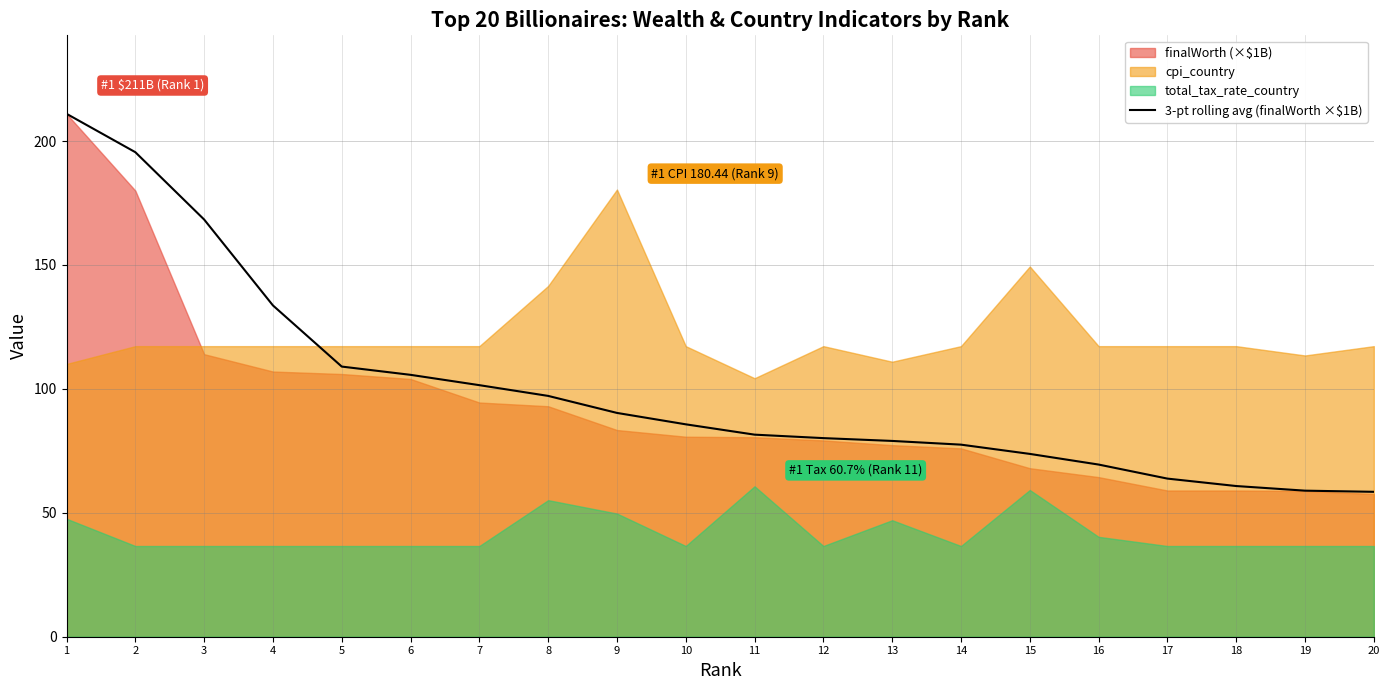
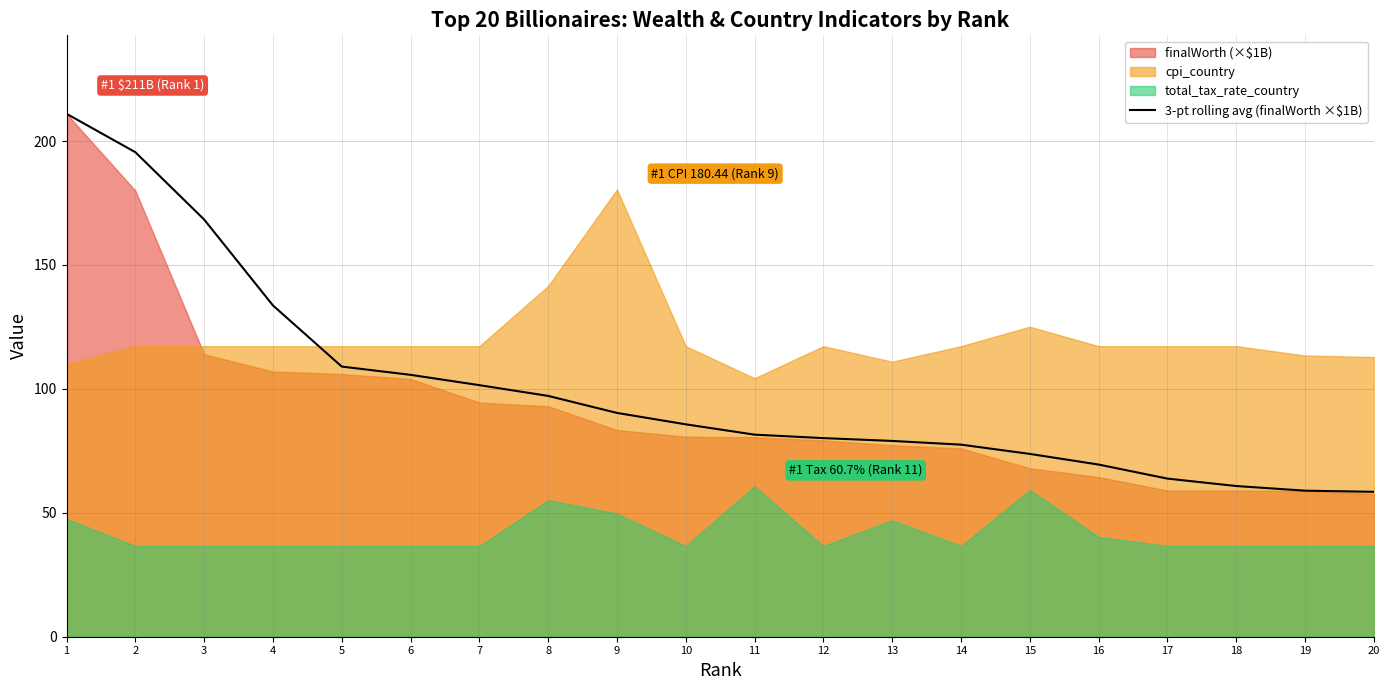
  {
    "3-pt rolling avg (finalWorth ×$1B)": {
      "2": 196,
      "3": 168,
      "4": 134,
      "5": 109,
      "6": 106,
      "7": 102,
      "8": 97,
      "9": 90,
      "10": 86,
      "11": 82,
      "13": 79,
      "14": 78,
      "15": 74,
      "16": 69,
      "17": 64,
      "18": 61
    },
    "finalWorth (×$1B)": {
      "2": 180,
      "3": 114,
      "4": 107,
      "5": 106,
      "6": 104,
      "7": 95,
      "8": 93,
      "9": 83,
      "10": 81,
      "11": 81,
      "14": 76,
      "15": 68,
      "16": 64,
      "17": 59,
      "18": 59
    },
    "cpi_country": {
      "1": 110,
      "2": 117,
      "3": 117,
      "4": 117,
      "5": 117,
      "6": 117,
      "7": 117,
      "8": 142,
      "9": 180,
      "10": 117,
      "11": 104,
      "12": 117,
      "13": 111,
      "14": 117,
-     "15": 149,
+     "15": 125,
      "16": 117,
      "17": 117,
      "18": 117,
      "19": 113,
-     "20": 117
+     "20": 113
    },
    "total_tax_rate_country": {
      "1": 48,
      "2": 37,
      "3": 37,
      "4": 37,
      "5": 37,
      "6": 37,
      "7": 37,
      "8": 55,
      "9": 50,
      "10": 37,
      "11": 61,
      "12": 37,
      "13": 47,
      "14": 37,
      "15": 59,
      "16": 40,
      "17": 37,
      "18": 37,
      "19": 37,
      "20": 37
    }
  }
